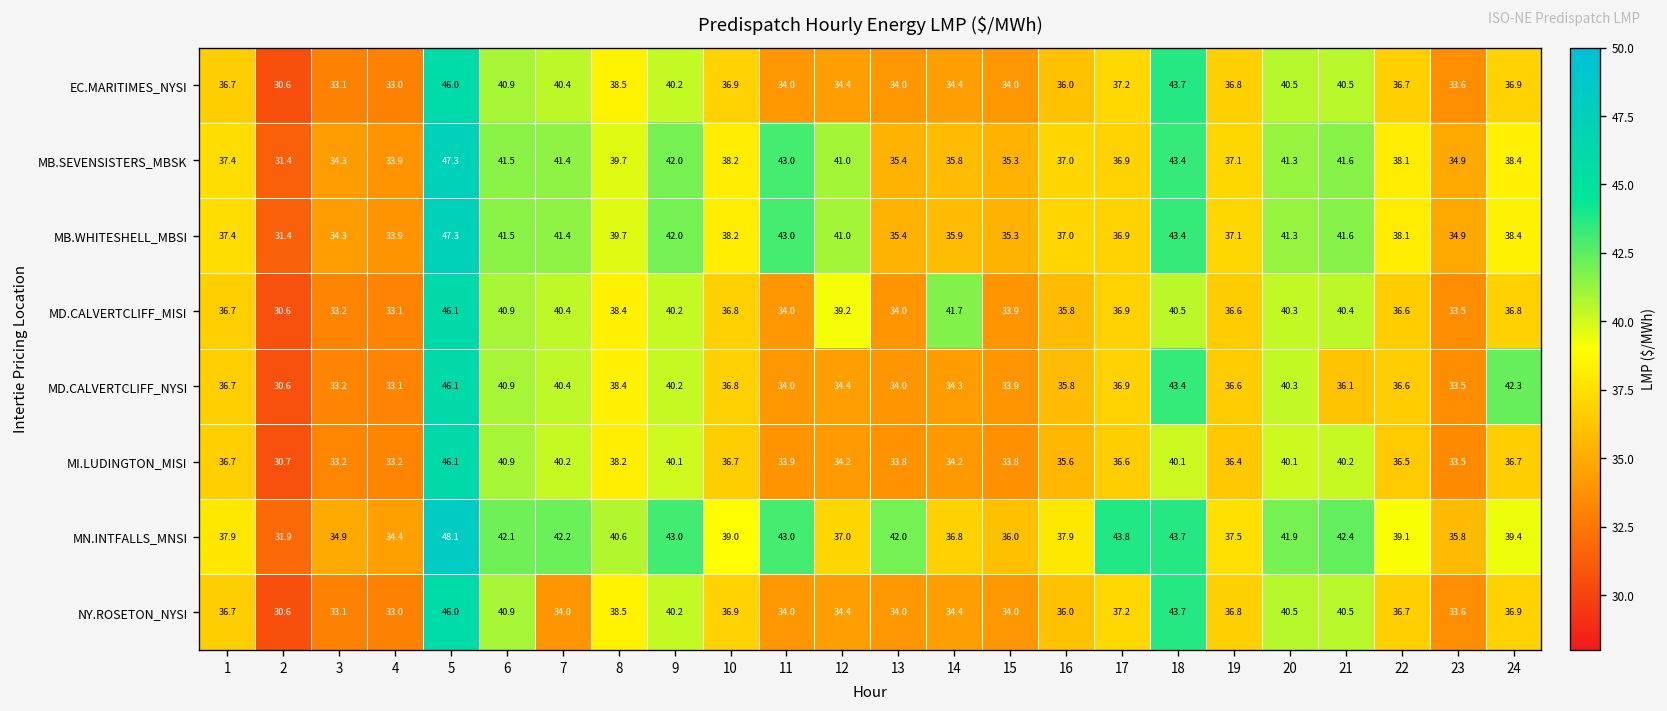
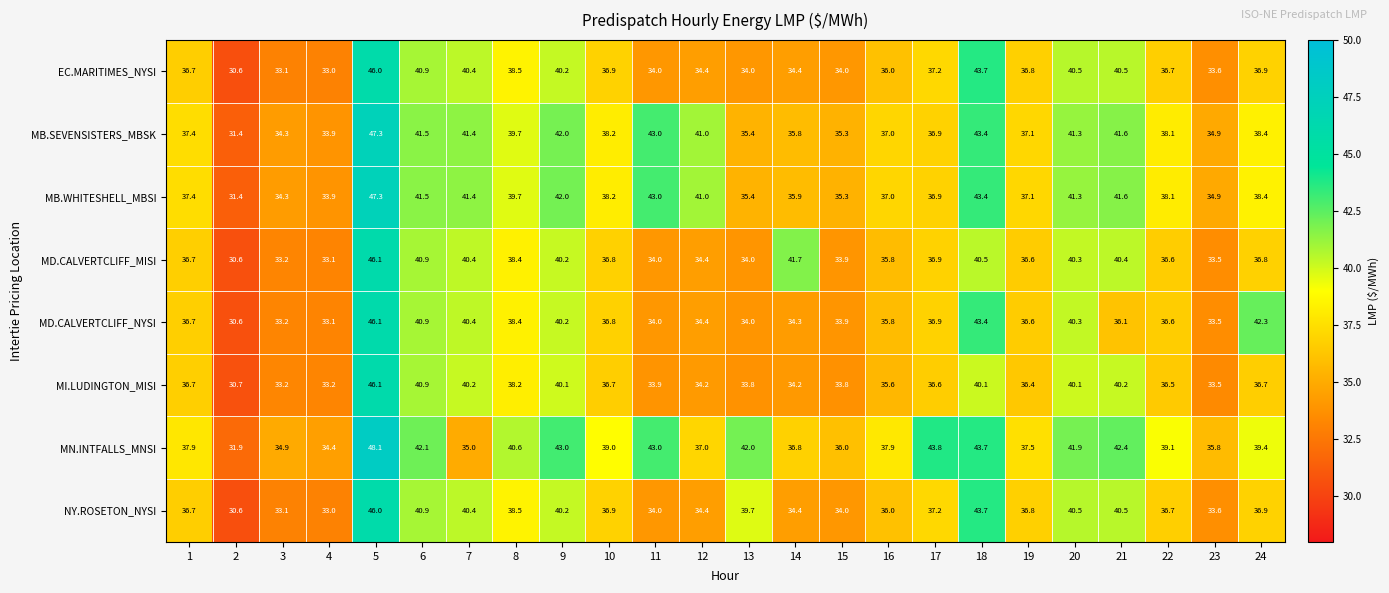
  {
    "EC.MARITIMES_NYSI": {
      "1": 36.7,
      "2": 30.6,
      "3": 33.1,
      "4": 33.0,
      "5": 46.0,
      "6": 40.9,
      "7": 40.4,
      "8": 38.5,
      "9": 40.2,
      "10": 36.9,
      "11": 34.0,
      "12": 34.4,
      "13": 34.0,
      "14": 34.4,
      "15": 34.0,
      "16": 36.0,
      "17": 37.2,
      "18": 43.7,
      "19": 36.8,
      "20": 40.5,
      "21": 40.5,
      "22": 36.7,
      "23": 33.6,
      "24": 36.9
    },
    "MB.SEVENSISTERS_MBSK": {
      "1": 37.4,
      "2": 31.4,
      "3": 34.3,
      "4": 33.9,
      "5": 47.3,
      "6": 41.5,
      "7": 41.4,
      "8": 39.7,
      "9": 42.0,
      "10": 38.2,
      "11": 43.0,
      "12": 41.0,
      "13": 35.4,
      "14": 35.8,
      "15": 35.3,
      "16": 37.0,
      "17": 36.9,
      "18": 43.4,
      "19": 37.1,
      "20": 41.3,
      "21": 41.6,
      "22": 38.1,
      "23": 34.9,
      "24": 38.4
    },
    "MB.WHITESHELL_MBSI": {
      "1": 37.4,
      "2": 31.4,
      "3": 34.3,
      "4": 33.9,
      "5": 47.3,
      "6": 41.5,
      "7": 41.4,
      "8": 39.7,
      "9": 42.0,
      "10": 38.2,
      "11": 43.0,
      "12": 41.0,
      "13": 35.4,
      "14": 35.9,
      "15": 35.3,
      "16": 37.0,
      "17": 36.9,
      "18": 43.4,
      "19": 37.1,
      "20": 41.3,
      "21": 41.6,
      "22": 38.1,
      "23": 34.9,
      "24": 38.4
    },
    "MD.CALVERTCLIFF_MISI": {
      "1": 36.7,
      "2": 30.6,
      "3": 33.2,
      "4": 33.1,
      "5": 46.1,
      "6": 40.9,
      "7": 40.4,
      "8": 38.4,
      "9": 40.2,
      "10": 36.8,
      "11": 34.0,
-     "12": 39.2,
+     "12": 34.4,
      "13": 34.0,
      "14": 41.7,
      "15": 33.9,
      "16": 35.8,
      "17": 36.9,
      "18": 40.5,
      "19": 36.6,
      "20": 40.3,
      "21": 40.4,
      "22": 36.6,
      "23": 33.5,
      "24": 36.8
    },
    "MD.CALVERTCLIFF_NYSI": {
      "1": 36.7,
      "2": 30.6,
      "3": 33.2,
      "4": 33.1,
      "5": 46.1,
      "6": 40.9,
      "7": 40.4,
      "8": 38.4,
      "9": 40.2,
      "10": 36.8,
      "11": 34.0,
      "12": 34.4,
      "13": 34.0,
      "14": 34.3,
      "15": 33.9,
      "16": 35.8,
      "17": 36.9,
      "18": 43.4,
      "19": 36.6,
      "20": 40.3,
      "21": 36.1,
      "22": 36.6,
      "23": 33.5,
      "24": 42.3
    },
    "MI.LUDINGTON_MISI": {
      "1": 36.7,
      "2": 30.7,
      "3": 33.2,
      "4": 33.2,
      "5": 46.1,
      "6": 40.9,
      "7": 40.2,
      "8": 38.2,
      "9": 40.1,
      "10": 36.7,
      "11": 33.9,
      "12": 34.2,
      "13": 33.8,
      "14": 34.2,
      "15": 33.8,
      "16": 35.6,
      "17": 36.6,
      "18": 40.1,
      "19": 36.4,
      "20": 40.1,
      "21": 40.2,
      "22": 36.5,
      "23": 33.5,
      "24": 36.7
    },
    "MN.INTFALLS_MNSI": {
      "1": 37.9,
      "2": 31.9,
      "3": 34.9,
      "4": 34.4,
      "5": 48.1,
      "6": 42.1,
-     "7": 42.2,
+     "7": 35.0,
      "8": 40.6,
      "9": 43.0,
      "10": 39.0,
      "11": 43.0,
      "12": 37.0,
      "13": 42.0,
      "14": 36.8,
      "15": 36.0,
      "16": 37.9,
      "17": 43.8,
      "18": 43.7,
      "19": 37.5,
      "20": 41.9,
      "21": 42.4,
      "22": 39.1,
      "23": 35.8,
      "24": 39.4
    },
    "NY.ROSETON_NYSI": {
      "1": 36.7,
      "2": 30.6,
      "3": 33.1,
      "4": 33.0,
      "5": 46.0,
      "6": 40.9,
-     "7": 34.0,
+     "7": 40.4,
      "8": 38.5,
      "9": 40.2,
      "10": 36.9,
      "11": 34.0,
      "12": 34.4,
-     "13": 34.0,
+     "13": 39.7,
      "14": 34.4,
      "15": 34.0,
      "16": 36.0,
      "17": 37.2,
      "18": 43.7,
      "19": 36.8,
      "20": 40.5,
      "21": 40.5,
      "22": 36.7,
      "23": 33.6,
      "24": 36.9
    }
  }
